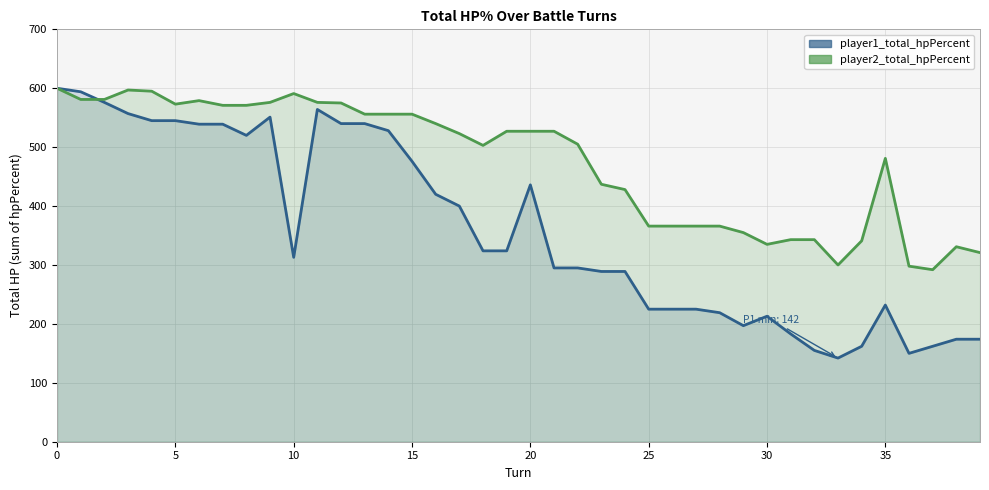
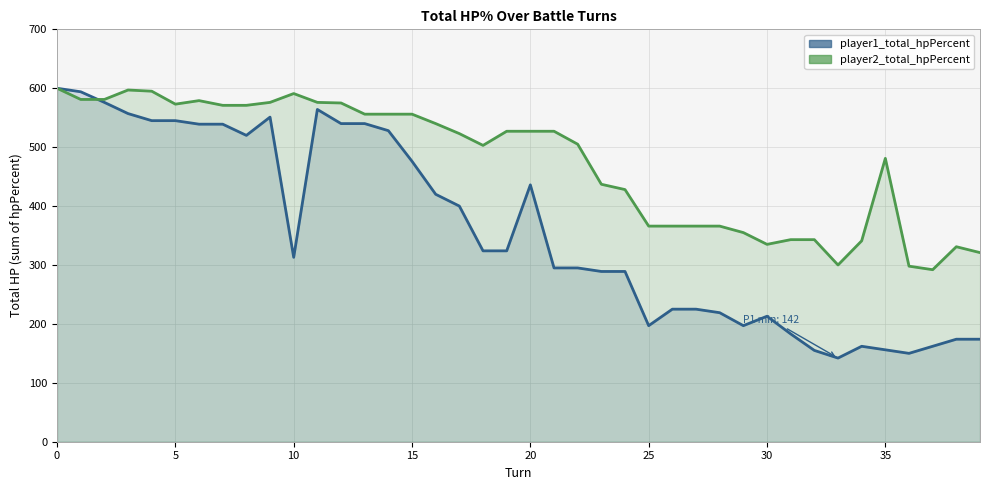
  {
    "player1_total_hpPercent": {
      "5": 550,
      "10": 310,
      "15": 480,
      "20": 440,
-     "25": 230,
-     "35": 230
+     "25": 200,
+     "35": 160
    },
    "player2_total_hpPercent": {
      "5": 570,
      "10": 590,
      "15": 560,
      "20": 530,
      "25": 370,
      "30": 340,
      "35": 480
    }
  }
